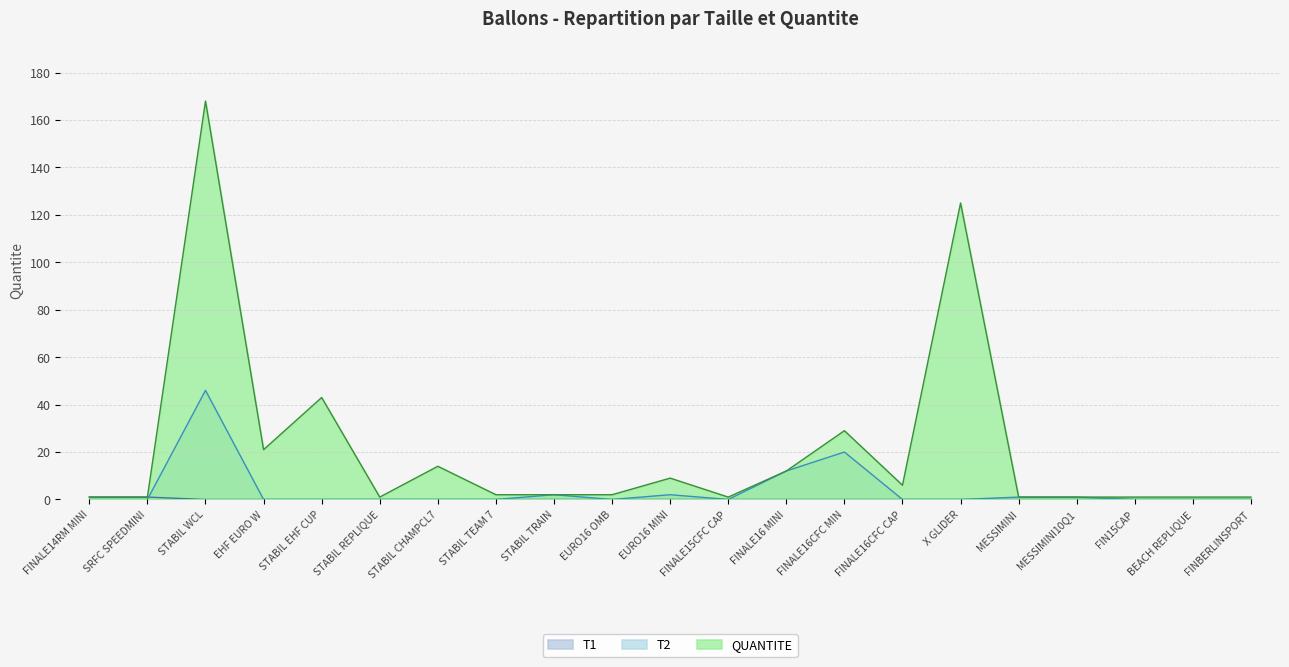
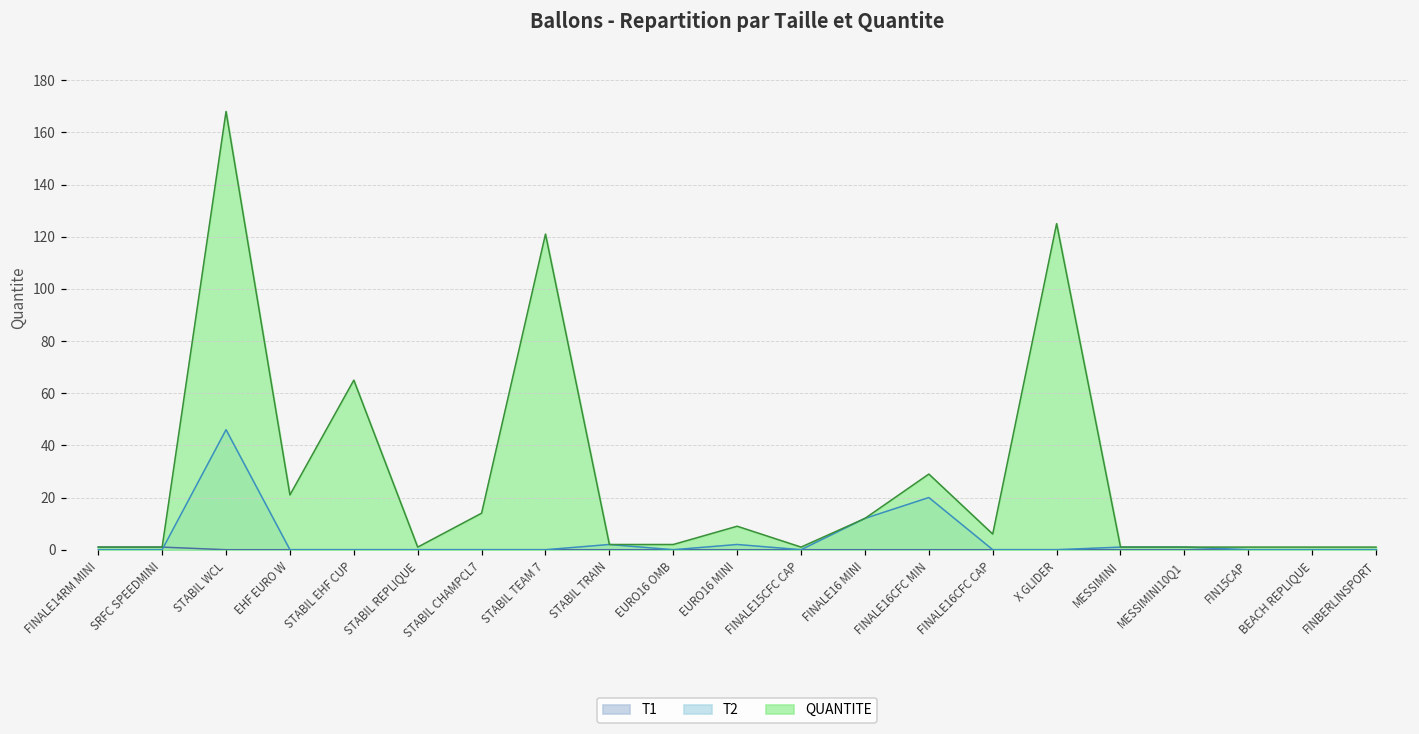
  {
    "QUANTITE": {
      "STABIL WCL": 168,
      "EHF EURO W": 21,
-     "STABIL EHF CUP": 43,
+     "STABIL EHF CUP": 65,
      "STABIL CHAMPCL7": 14,
-     "STABIL TEAM 7": 2,
+     "STABIL TEAM 7": 121,
      "EURO16 OMB": 2,
      "EURO16 MINI": 9,
      "FINALE16CFC MIN": 29,
      "FINALE16CFC CAP": 6,
      "X GLIDER": 125
    }
  }
